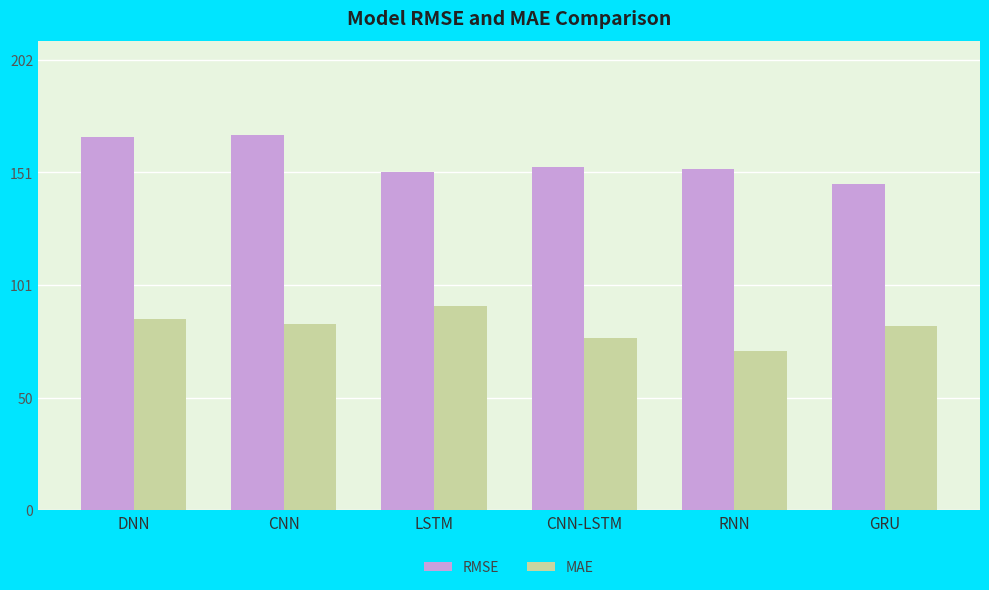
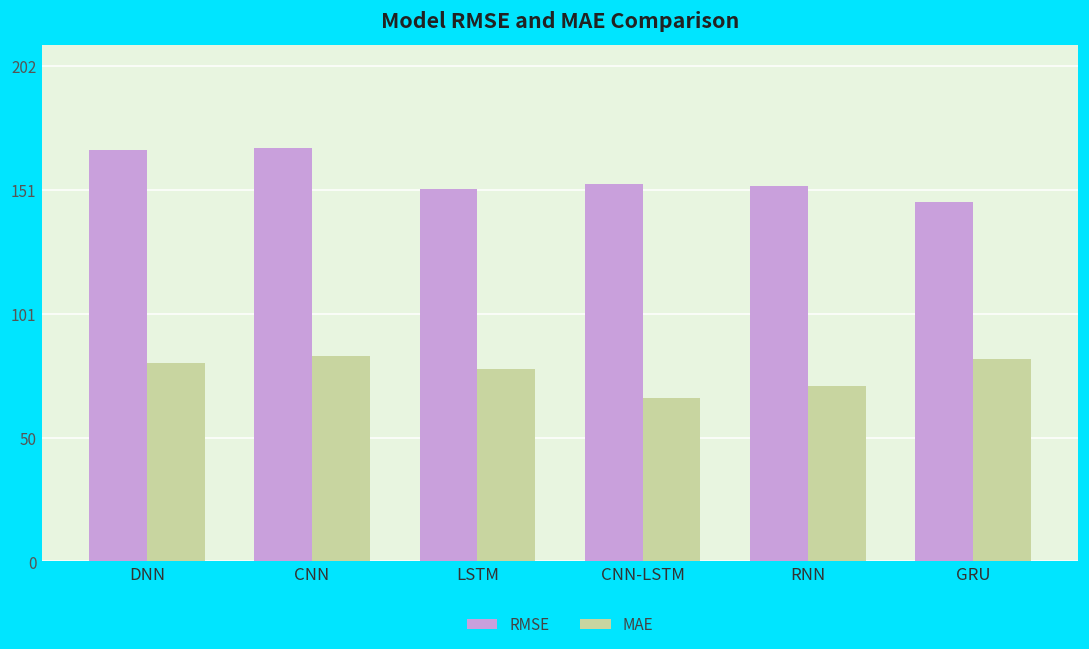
  {
    "RMSE": {
      "DNN": 168,
      "CNN": 169,
      "LSTM": 152,
      "CNN-LSTM": 154,
      "RNN": 153,
      "GRU": 147
    },
    "MAE": {
-     "DNN": 86,
+     "DNN": 81,
      "CNN": 84,
-     "LSTM": 92,
-     "CNN-LSTM": 77,
+     "LSTM": 79,
+     "CNN-LSTM": 67,
      "RNN": 72,
      "GRU": 83
    }
  }
